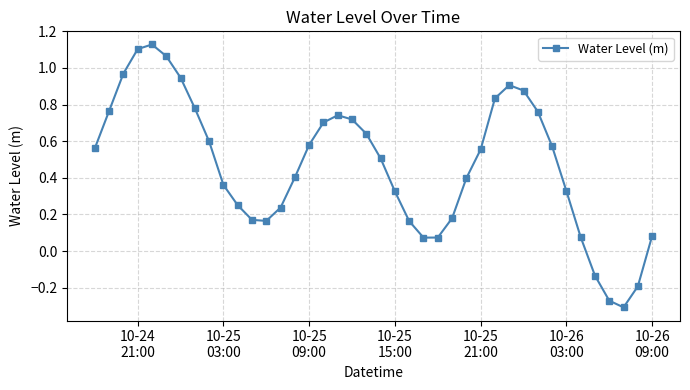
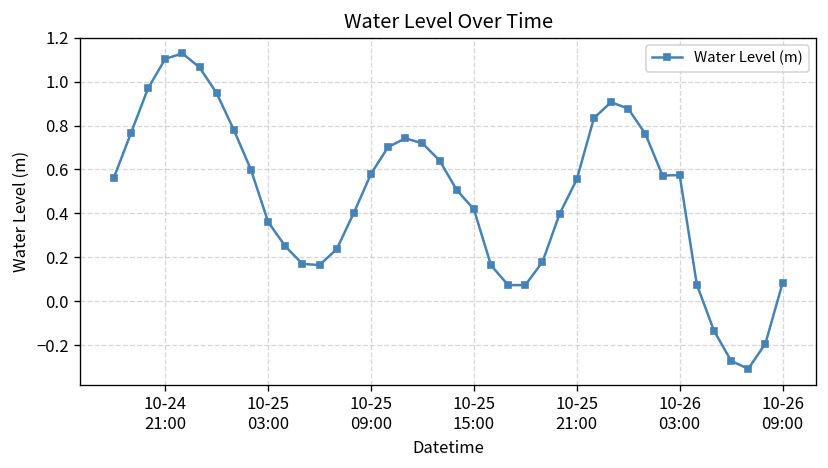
  {
    "10-24 21:00": 1.10,
    "10-25 03:00": 0.36,
    "10-25 09:00": 0.58,
-   "10-25 15:00": 0.33,
+   "10-25 15:00": 0.42,
    "10-25 21:00": 0.56,
-   "10-26 03:00": 0.33,
+   "10-26 03:00": 0.57,
    "10-26 09:00": 0.08
  }
